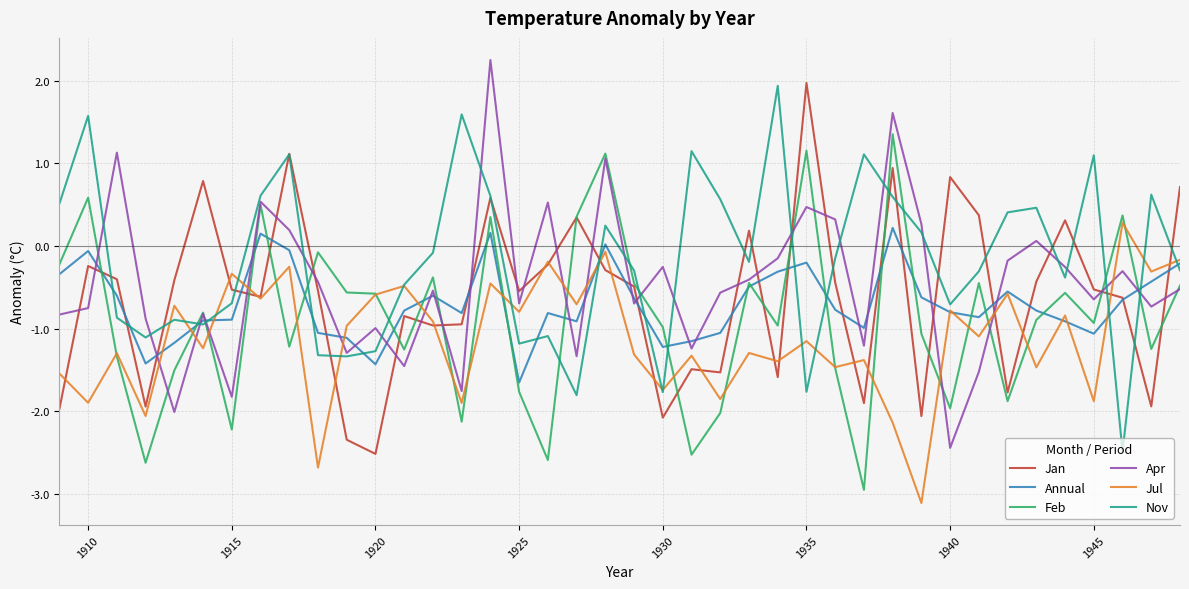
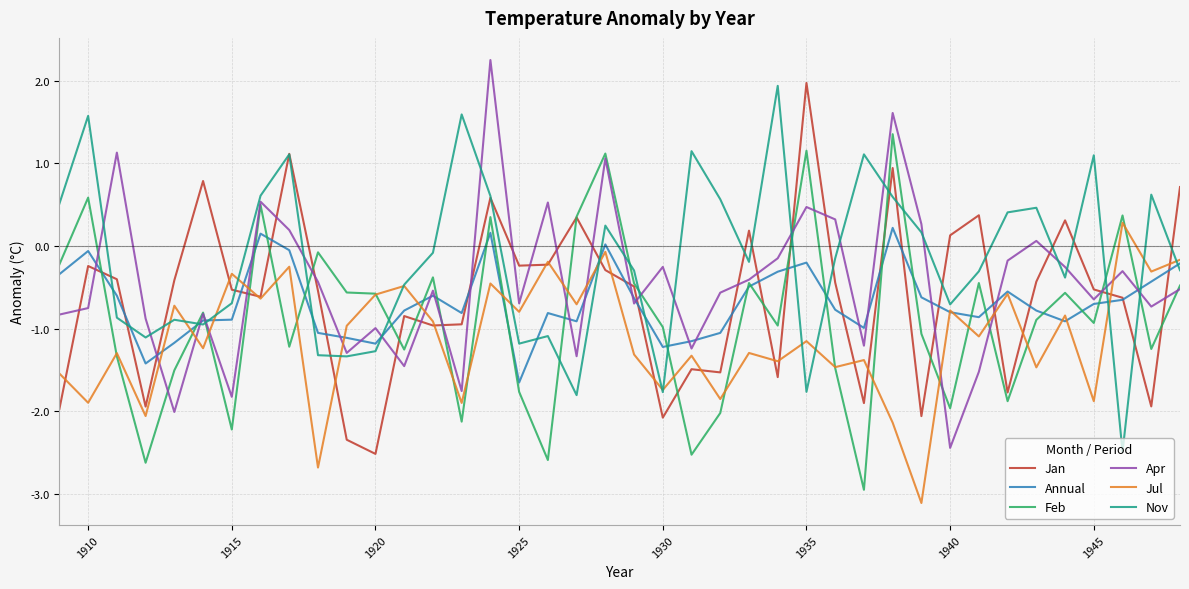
  {
    "Jan": {
      "1910": -0.2,
      "1915": -0.5,
      "1920": -2.5,
-     "1925": -0.5,
+     "1925": -0.2,
      "1930": -2.1,
      "1935": 2.0,
-     "1940": 0.8,
+     "1940": 0.1,
      "1945": -0.5
    },
    "Annual": {
      "1910": -0.1,
      "1915": -0.9,
-     "1920": -1.4,
+     "1920": -1.2,
      "1925": -1.7,
      "1930": -1.2,
      "1935": -0.2,
-     "1945": -1.1
+     "1945": -0.7
    },
    "Apr": {
      "1910": -0.7,
      "1915": -1.8,
      "1920": -1.0,
      "1925": -0.7,
      "1930": -0.3,
      "1935": 0.5,
      "1940": -2.4,
      "1945": -0.6
    },
    "Jul": {
      "1910": -1.9,
      "1915": -0.3,
      "1925": -0.8,
      "1935": -1.1,
      "1945": -1.9
    }
  }
